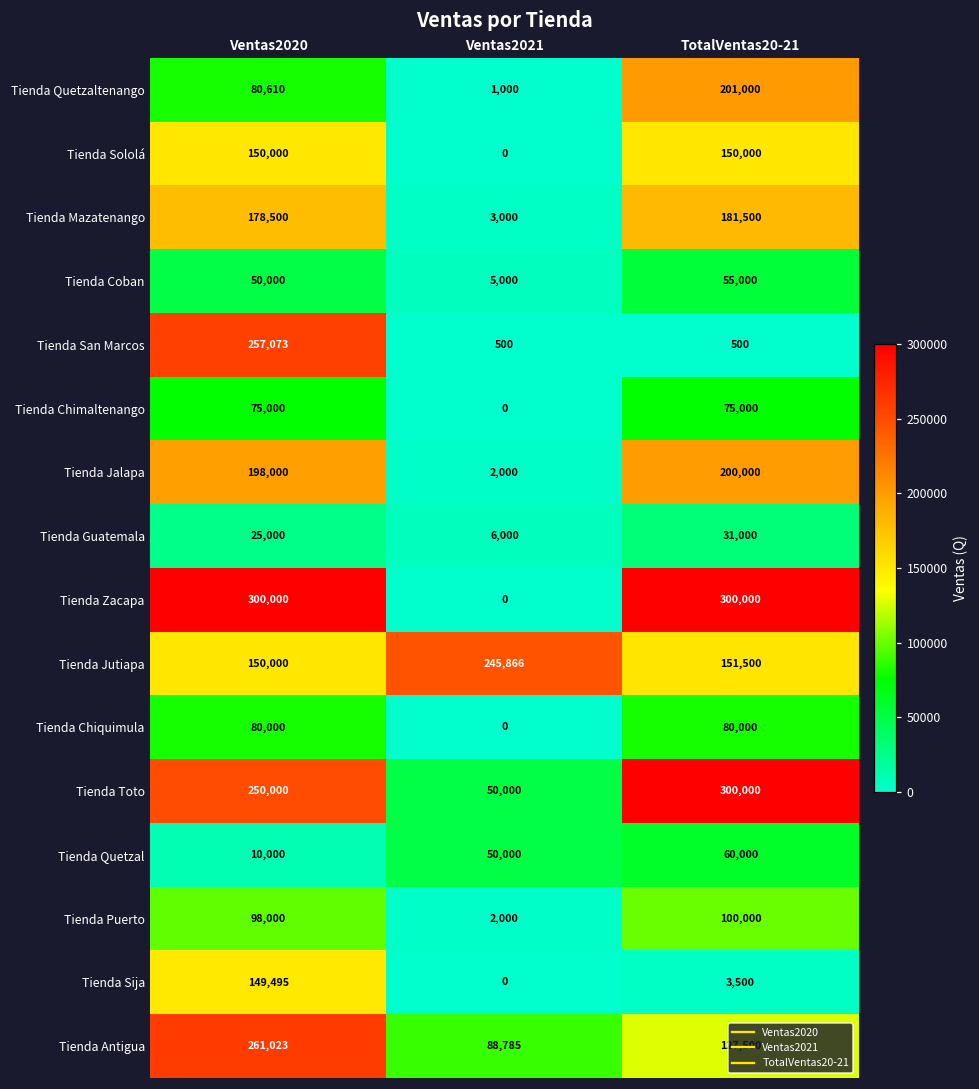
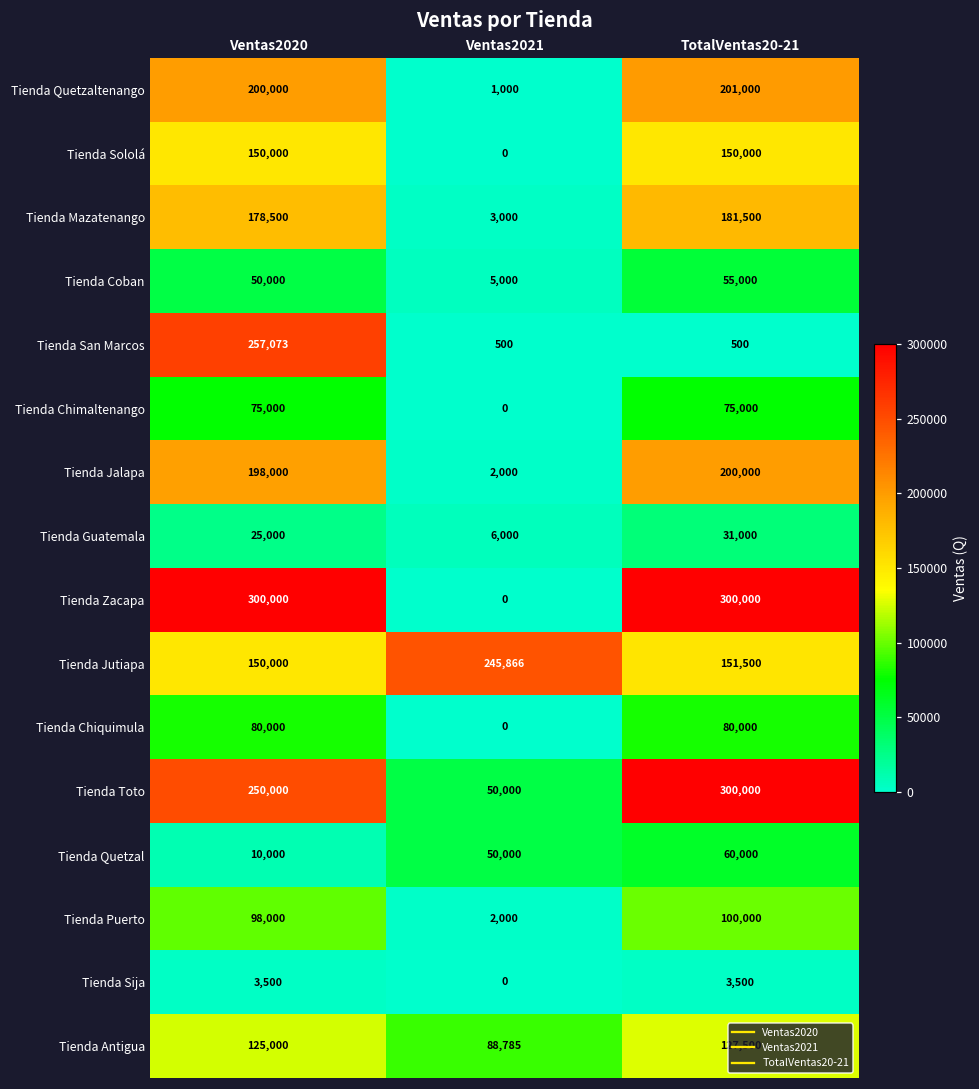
  {
    "Tienda Quetzaltenango": {
-     "Ventas2020": "80,610",
+     "Ventas2020": "200,000",
      "Ventas2021": "1,000",
      "TotalVentas20-21": "201,000"
    },
    "Tienda Sololá": {
      "Ventas2020": "150,000",
      "Ventas2021": "0",
      "TotalVentas20-21": "150,000"
    },
    "Tienda Mazatenango": {
      "Ventas2020": "178,500",
      "Ventas2021": "3,000",
      "TotalVentas20-21": "181,500"
    },
    "Tienda Coban": {
      "Ventas2020": "50,000",
      "Ventas2021": "5,000",
      "TotalVentas20-21": "55,000"
    },
    "Tienda San Marcos": {
      "Ventas2020": "257,073",
      "Ventas2021": "500",
      "TotalVentas20-21": "500"
    },
    "Tienda Chimaltenango": {
      "Ventas2020": "75,000",
      "Ventas2021": "0",
      "TotalVentas20-21": "75,000"
    },
    "Tienda Jalapa": {
      "Ventas2020": "198,000",
      "Ventas2021": "2,000",
      "TotalVentas20-21": "200,000"
    },
    "Tienda Guatemala": {
      "Ventas2020": "25,000",
      "Ventas2021": "6,000",
      "TotalVentas20-21": "31,000"
    },
    "Tienda Zacapa": {
      "Ventas2020": "300,000",
      "Ventas2021": "0",
      "TotalVentas20-21": "300,000"
    },
    "Tienda Jutiapa": {
      "Ventas2020": "150,000",
      "Ventas2021": "245,866",
      "TotalVentas20-21": "151,500"
    },
    "Tienda Chiquimula": {
      "Ventas2020": "80,000",
      "Ventas2021": "0",
      "TotalVentas20-21": "80,000"
    },
    "Tienda Toto": {
      "Ventas2020": "250,000",
      "Ventas2021": "50,000",
      "TotalVentas20-21": "300,000"
    },
    "Tienda Quetzal": {
      "Ventas2020": "10,000",
      "Ventas2021": "50,000",
      "TotalVentas20-21": "60,000"
    },
    "Tienda Puerto": {
      "Ventas2020": "98,000",
      "Ventas2021": "2,000",
      "TotalVentas20-21": "100,000"
    },
    "Tienda Sija": {
-     "Ventas2020": "149,495",
+     "Ventas2020": "3,500",
      "Ventas2021": "0",
      "TotalVentas20-21": "3,500"
    },
    "Tienda Antigua": {
-     "Ventas2020": "261,023",
+     "Ventas2020": "125,000",
      "Ventas2021": "88,785"
    }
  }
